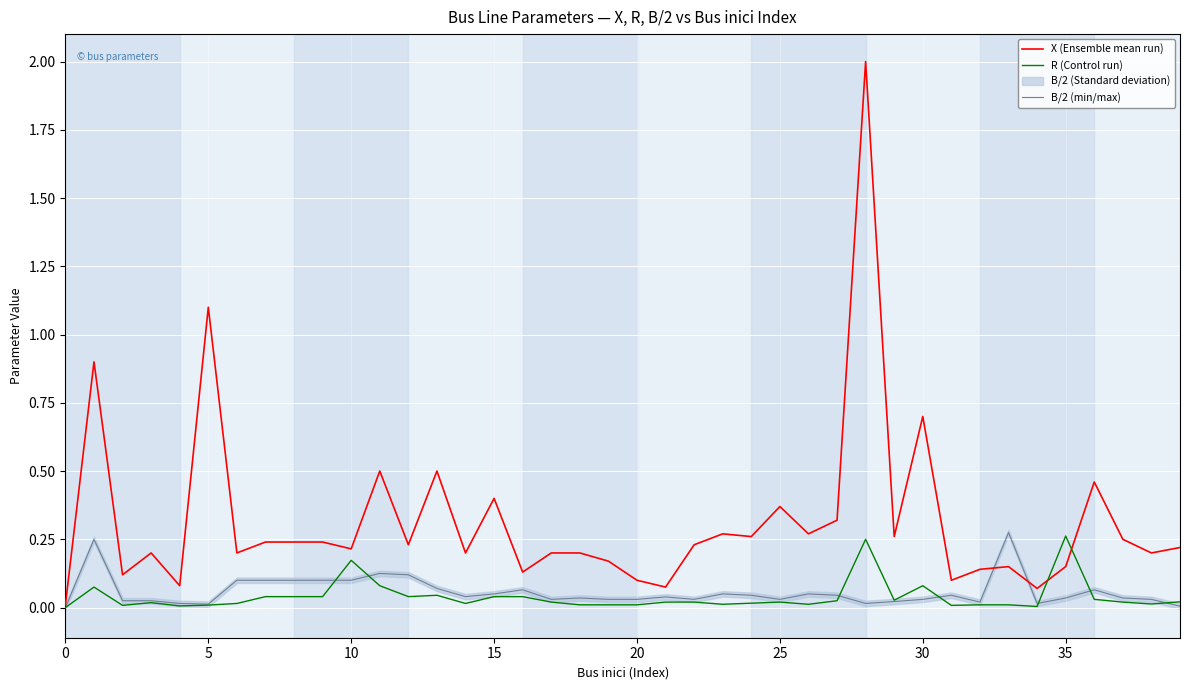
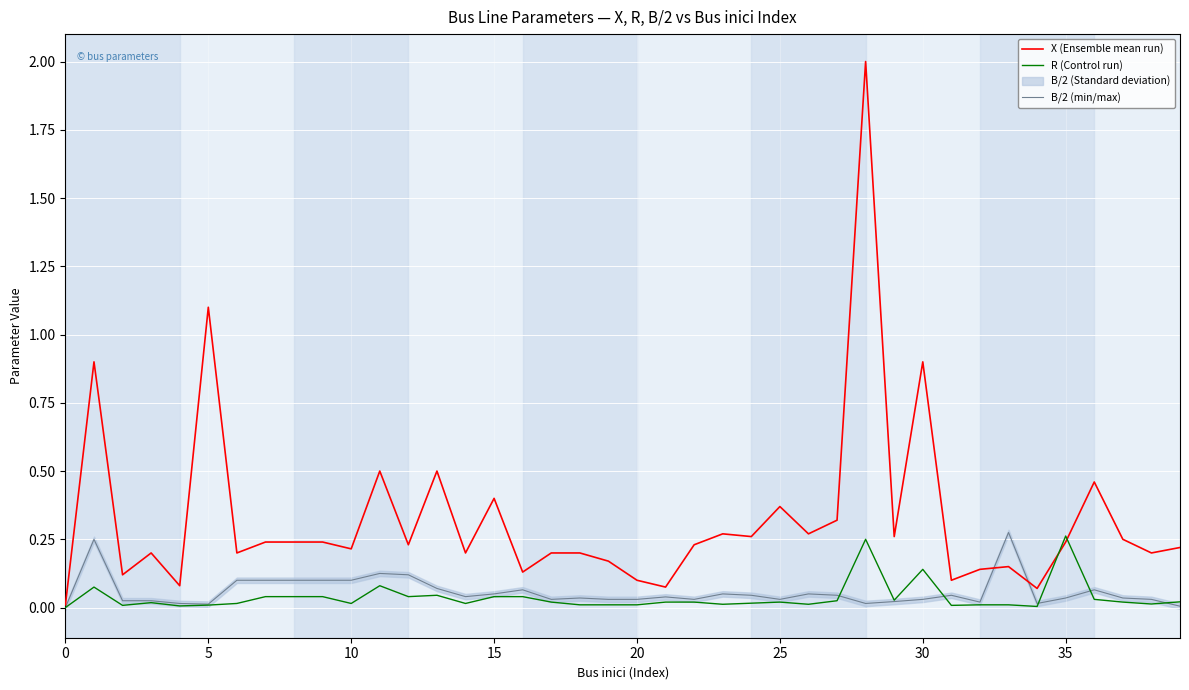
  {
    "X (Ensemble mean run)": {
      "5": 1.10,
      "10": 0.22,
      "15": 0.40,
      "20": 0.10,
      "25": 0.37,
-     "30": 0.7,
-     "35": 0.15
+     "30": 0.9,
+     "35": 0.24
    },
    "R (Control run)": {
-     "10": 0.17,
+     "10": 0.02,
      "15": 0.04,
      "20": 0.01,
      "25": 0.02,
-     "30": 0.08,
+     "30": 0.14,
      "35": 0.26
    },
    "B/2 (min/max)": {
      "10": 0.10,
      "15": 0.05,
      "20": 0.03,
      "25": 0.03,
      "30": 0.03,
      "35": 0.04
    }
  }
